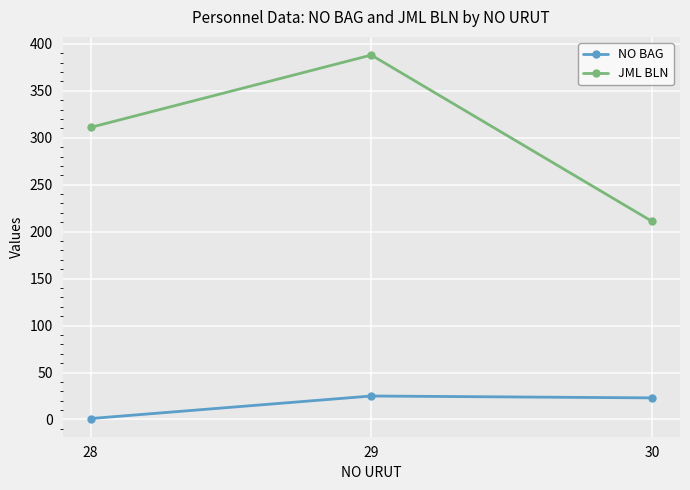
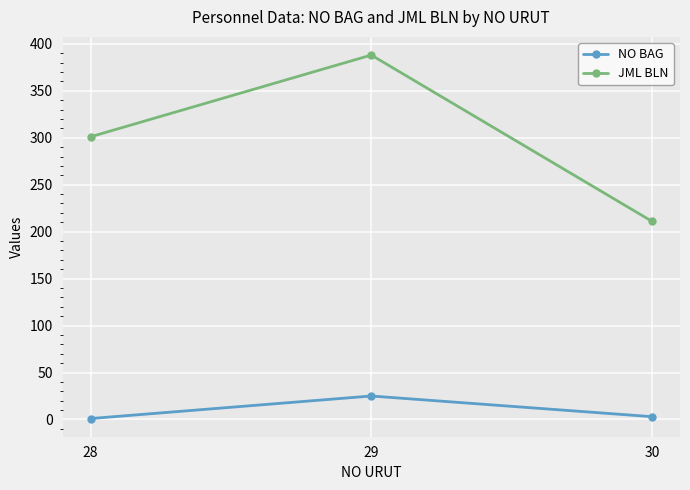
  {
    "NO BAG": {
      "28": 0,
      "29": 30,
-     "30": 20
+     "30": 0
    },
    "JML BLN": {
-     "28": 310,
+     "28": 300,
      "29": 390,
      "30": 210
    }
  }
